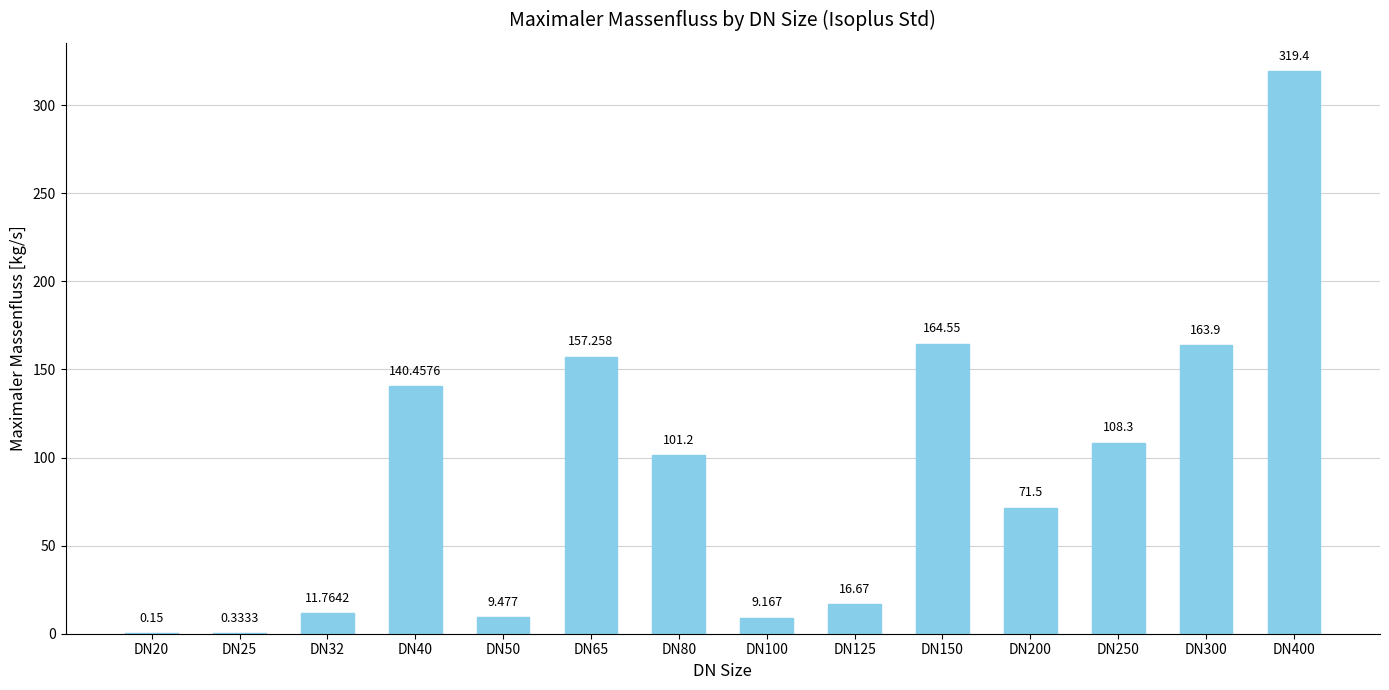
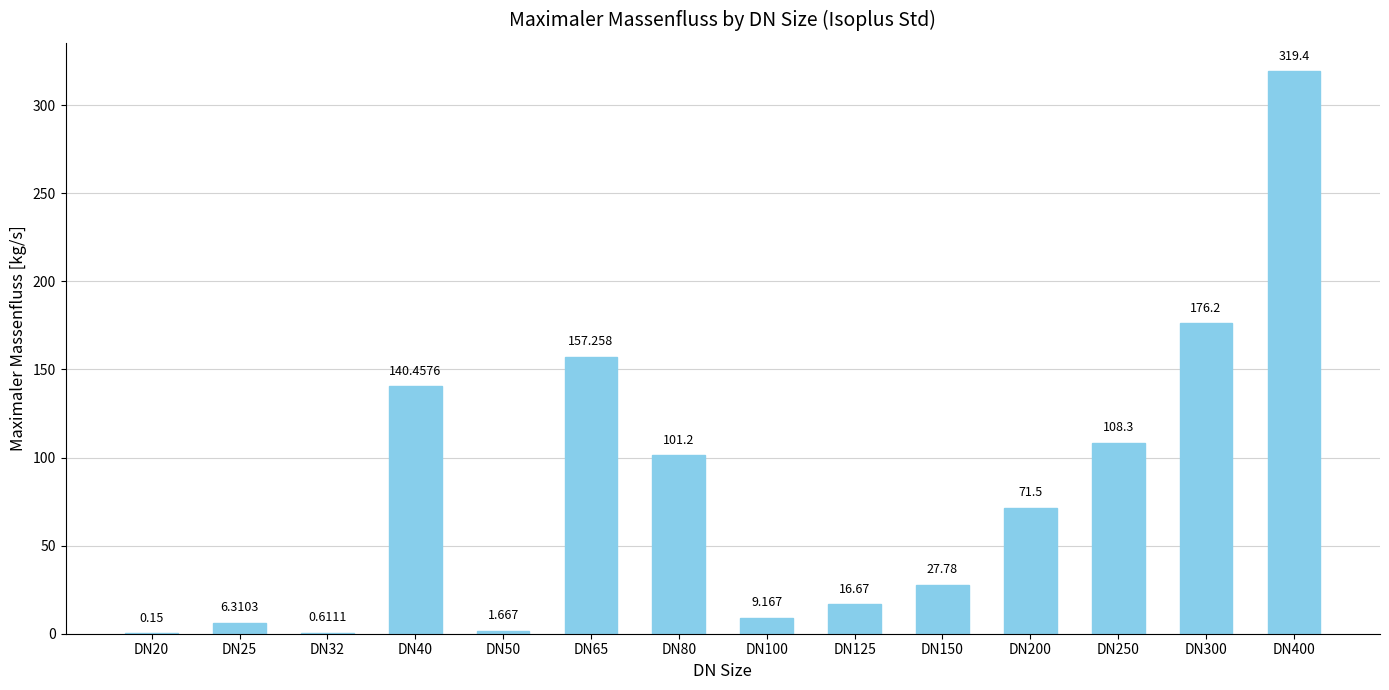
  {
    "DN20": 0.15,
-   "DN25": 0.3333,
-   "DN32": 11.7642,
+   "DN25": 6.3103,
+   "DN32": 0.6111,
    "DN40": 140.4576,
-   "DN50": 9.477,
+   "DN50": 1.667,
    "DN65": 157.258,
    "DN80": 101.2,
    "DN100": 9.167,
    "DN125": 16.67,
-   "DN150": 164.55,
+   "DN150": 27.78,
    "DN200": 71.5,
    "DN250": 108.3,
-   "DN300": 163.9,
+   "DN300": 176.2,
    "DN400": 319.4
  }
